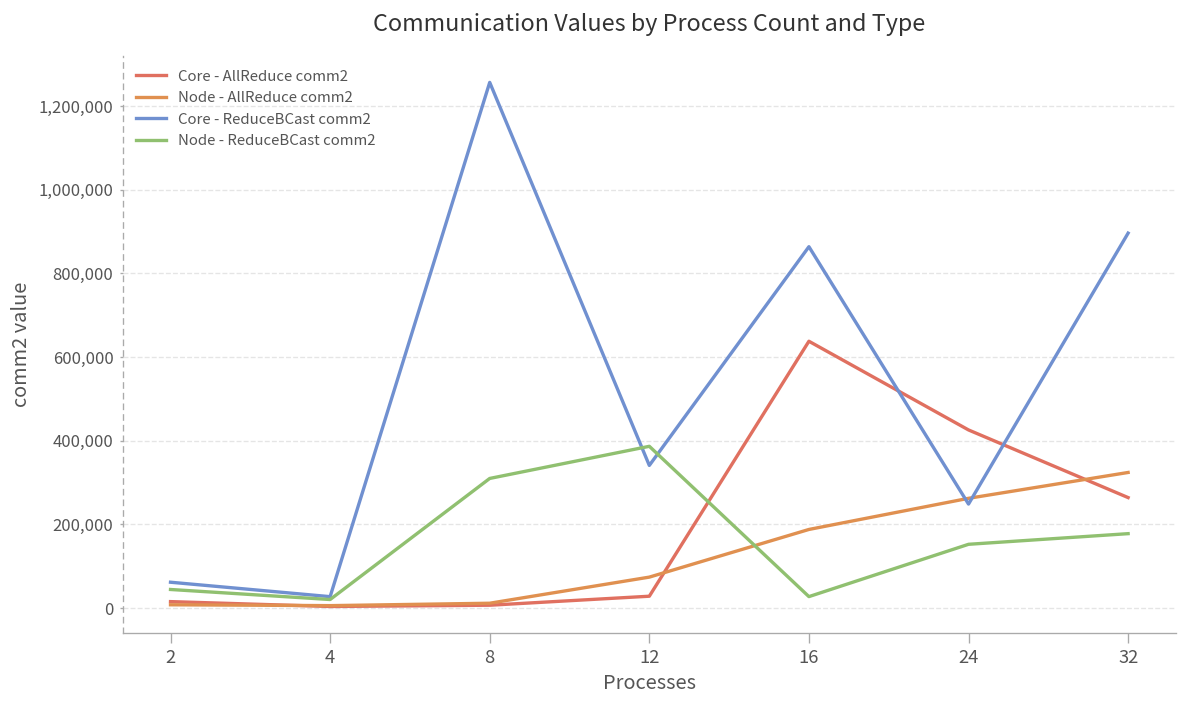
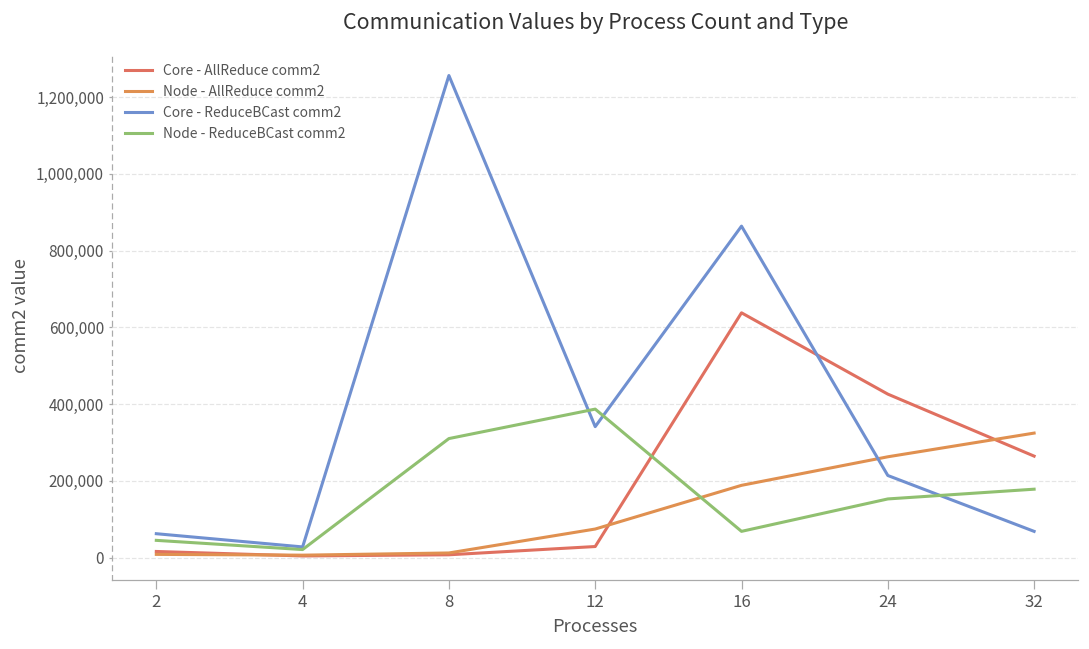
  {
    "Core - ReduceBCast comm2": {
      "2": "60,000",
      "8": "1,260,000",
      "12": "340,000",
      "16": "860,000",
-     "24": "250,000",
-     "32": "900,000"
+     "24": "210,000",
+     "32": "70,000"
    },
    "Node - ReduceBCast comm2": {
      "2": "40,000",
      "8": "310,000",
      "12": "390,000",
-     "16": "30,000",
+     "16": "70,000",
      "24": "150,000",
      "32": "180,000"
    }
  }
